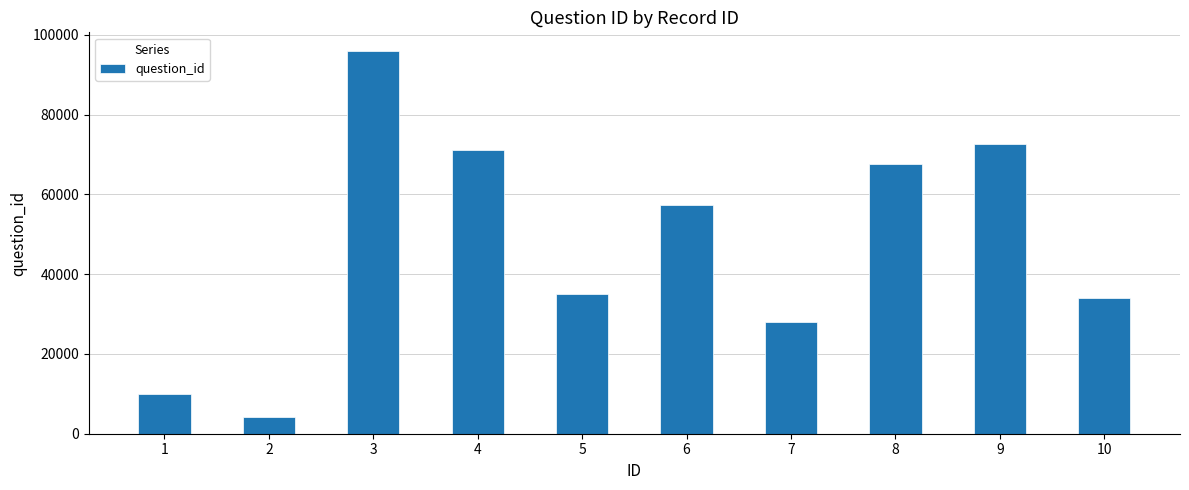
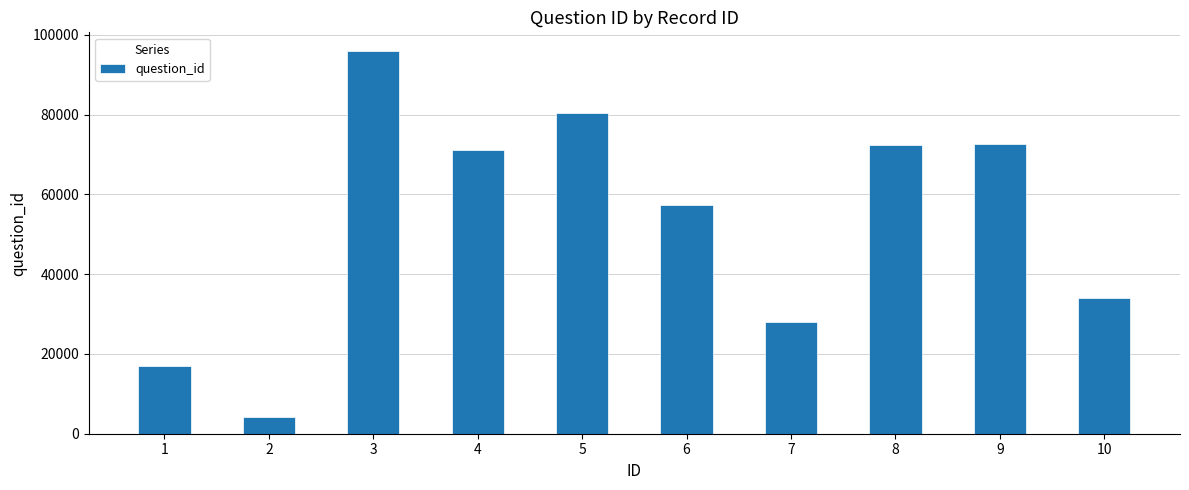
  {
-   "1": 10000,
+   "1": 17000,
    "2": 4000,
    "3": 96000,
    "4": 71000,
-   "5": 35000,
+   "5": 80000,
    "6": 57000,
    "7": 28000,
-   "8": 68000,
+   "8": 73000,
    "9": 73000,
    "10": 34000
  }
